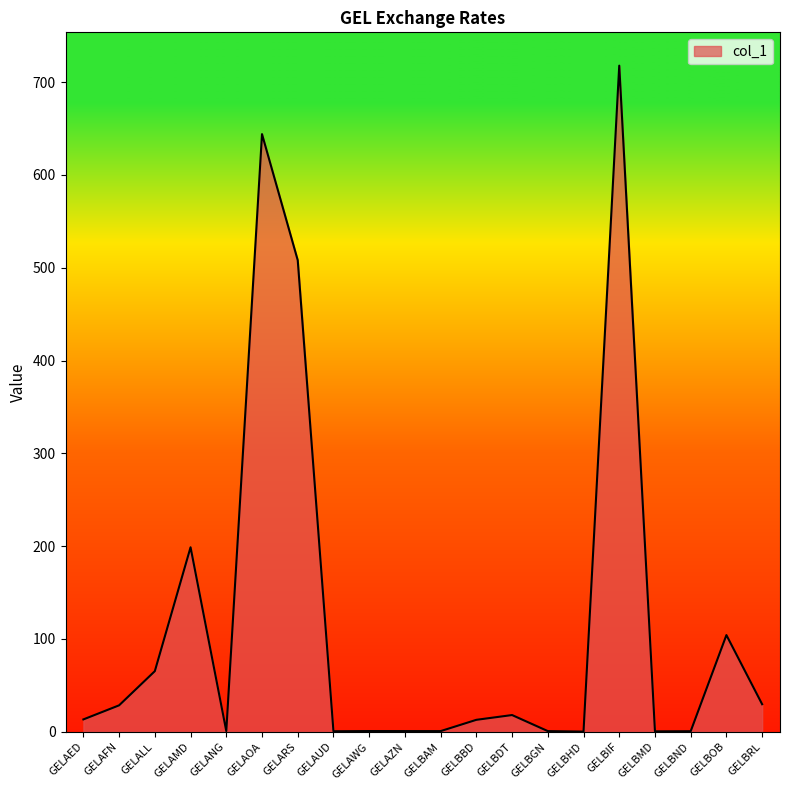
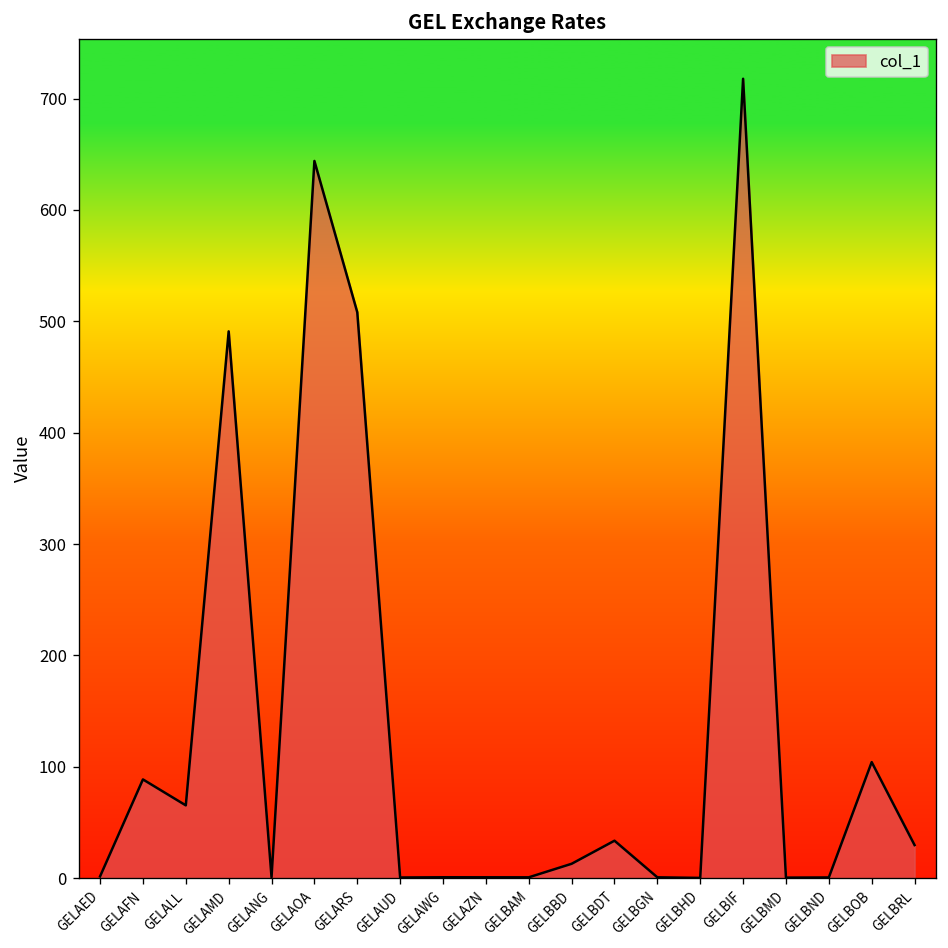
  {
-   "GELAED": 10,
-   "GELAFN": 30,
+   "GELAED": 0,
+   "GELAFN": 90,
    "GELALL": 70,
-   "GELAMD": 200,
+   "GELAMD": 490,
    "GELANG": 0,
    "GELAOA": 640,
    "GELARS": 510,
    "GELAUD": 0,
    "GELAWG": 0,
    "GELAZN": 0,
    "GELBAM": 0,
    "GELBBD": 10,
-   "GELBDT": 20,
+   "GELBDT": 30,
    "GELBGN": 0,
    "GELBHD": 0,
    "GELBIF": 720,
    "GELBMD": 0,
    "GELBND": 0,
    "GELBOB": 100,
    "GELBRL": 30
  }
